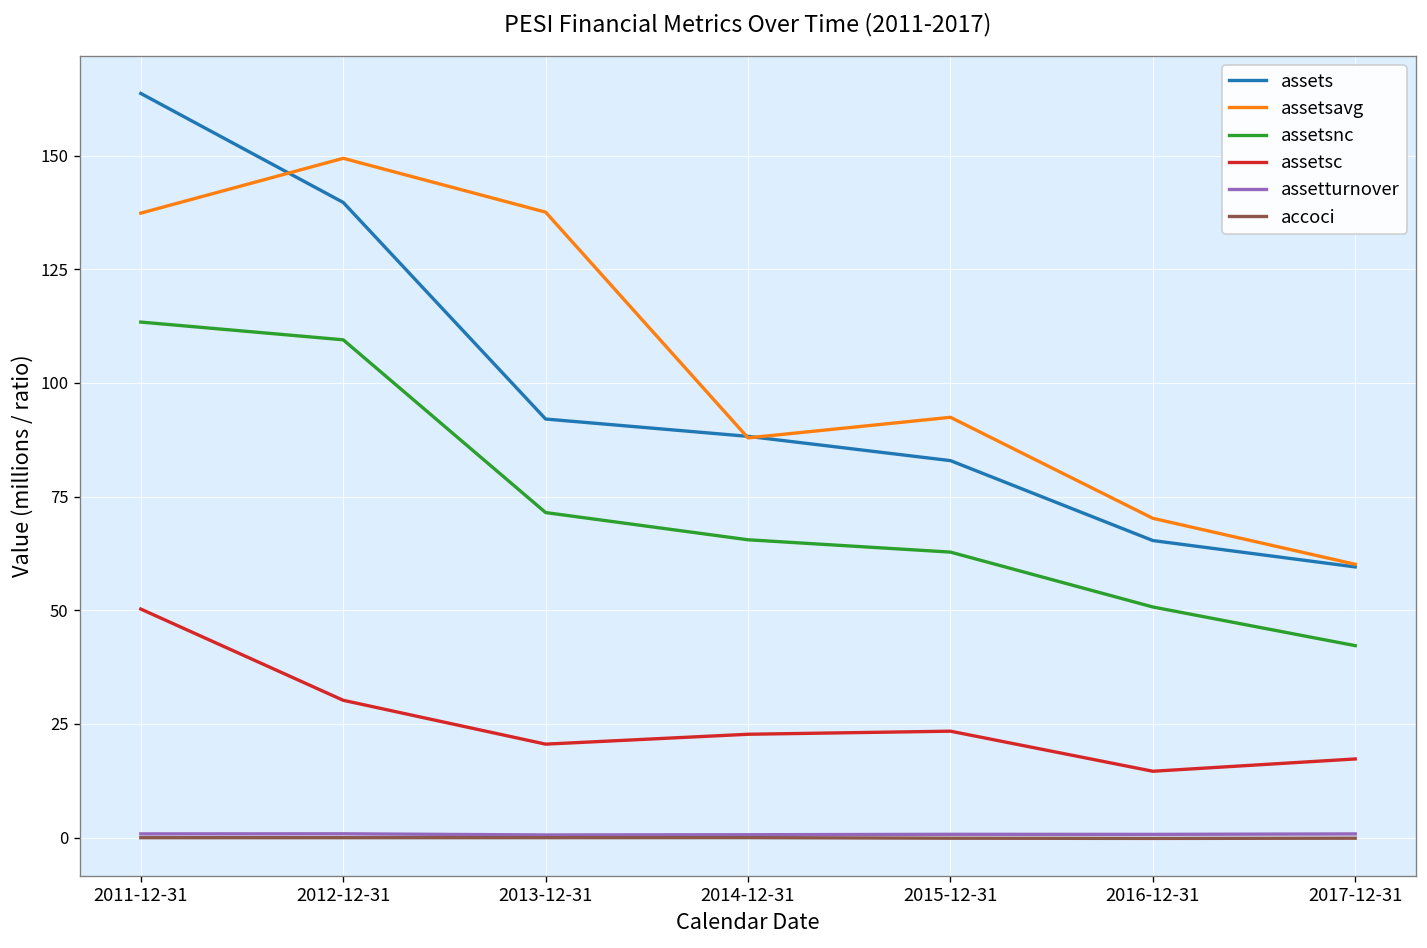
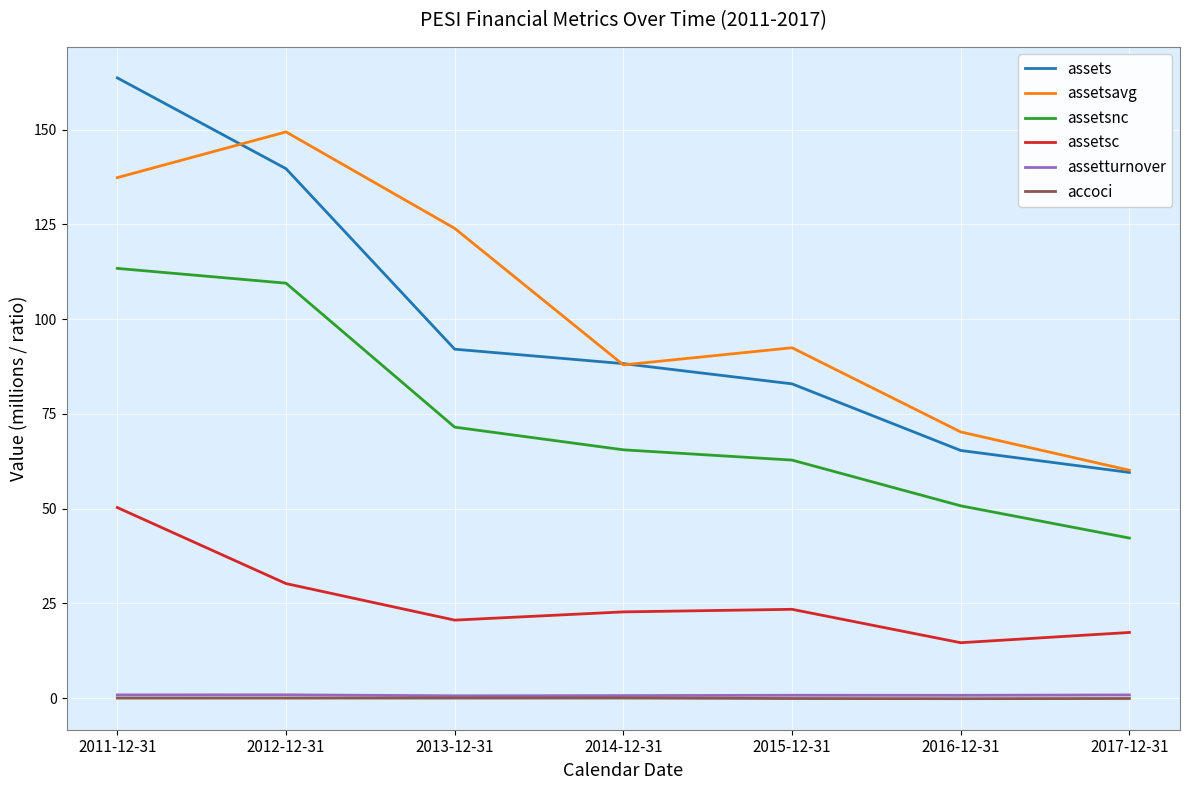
  {
    "assets": {
      "2011-12-31": 164,
      "2012-12-31": 140,
      "2013-12-31": 92,
      "2015-12-31": 83,
      "2016-12-31": 65
    },
    "assetsavg": {
      "2011-12-31": 137,
      "2012-12-31": 149,
-     "2013-12-31": 138,
+     "2013-12-31": 124,
      "2015-12-31": 92,
      "2016-12-31": 70
    },
    "assetsnc": {
      "2011-12-31": 113,
      "2012-12-31": 109,
      "2013-12-31": 71,
      "2014-12-31": 66,
      "2015-12-31": 63,
      "2016-12-31": 51,
      "2017-12-31": 42
    },
    "assetsc": {
      "2011-12-31": 50,
      "2012-12-31": 30,
      "2013-12-31": 21,
      "2014-12-31": 23,
      "2015-12-31": 23,
      "2016-12-31": 15,
      "2017-12-31": 17
    },
    "assetturnover": {
      "2011-12-31": 1,
      "2012-12-31": 1,
      "2015-12-31": 1,
      "2016-12-31": 1,
      "2017-12-31": 1
    },
    "accoci": {
      "2011-12-31": 0,
      "2012-12-31": 0,
      "2015-12-31": 0,
      "2016-12-31": 0,
      "2017-12-31": 0
    }
  }
